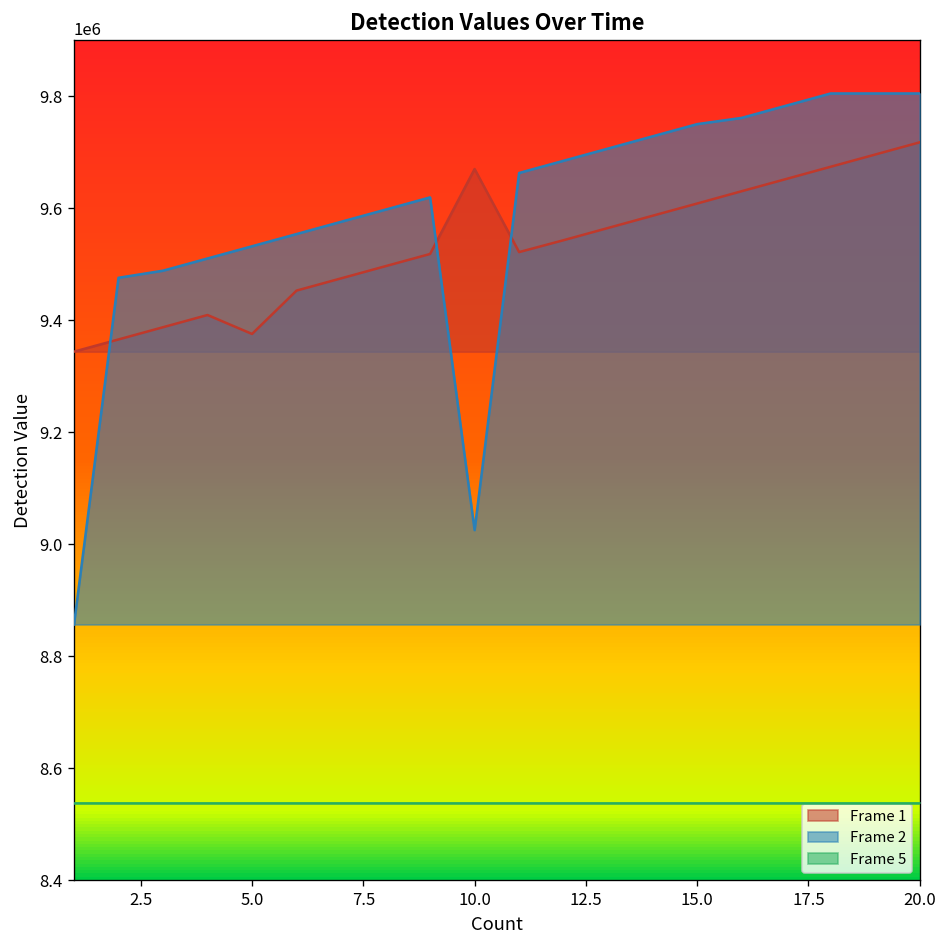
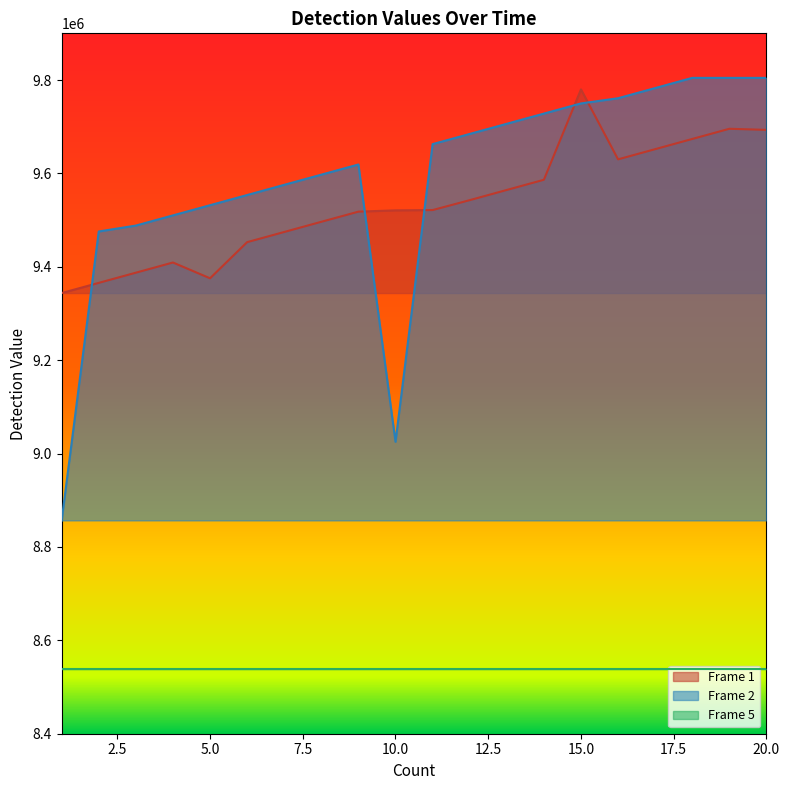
  {
    "Frame 1": {
      "5.0": 9380000,
-     "10.0": 9670000,
-     "15.0": 9610000,
-     "20.0": 9720000
+     "10.0": 9520000,
+     "15.0": 9780000,
+     "20.0": 9690000
    },
    "Frame 2": {
      "5.0": 9530000,
      "10.0": 9030000,
      "15.0": 9750000,
      "20.0": 9800000
    },
    "Frame 5": {
      "5.0": 8540000,
      "10.0": 8540000,
      "15.0": 8540000,
      "20.0": 8540000
    }
  }
